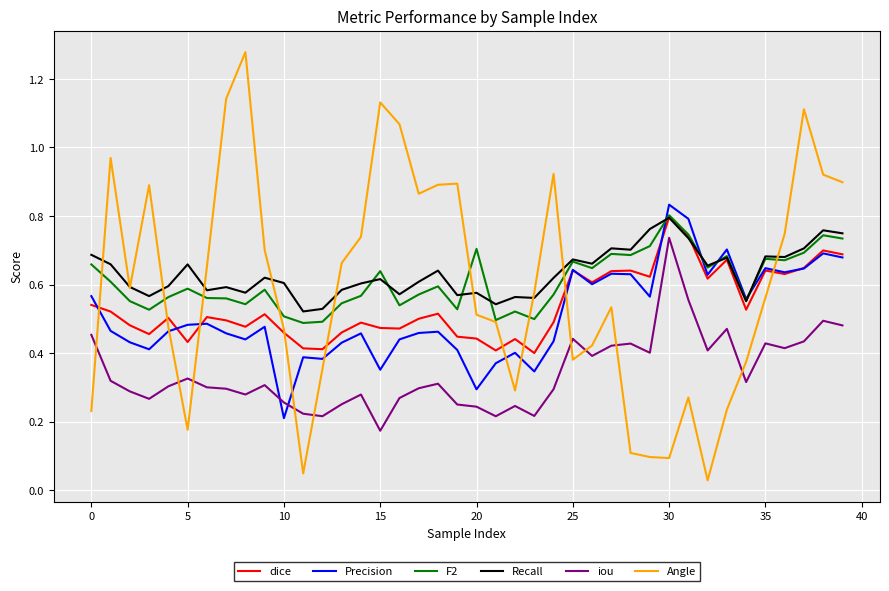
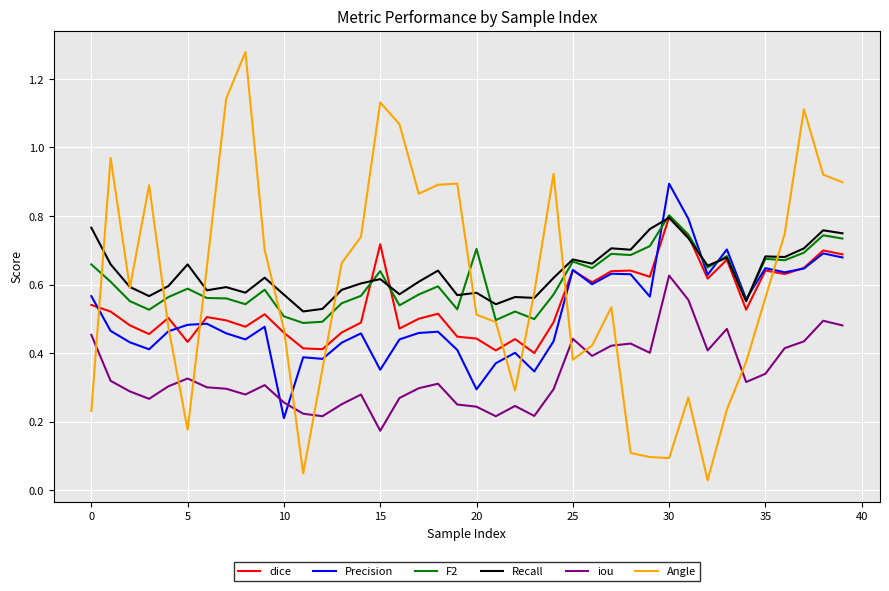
  {
    "dice": {
      "0": 0.54,
      "5": 0.43,
      "10": 0.46,
-     "15": 0.47,
+     "15": 0.72,
      "20": 0.44
    },
    "Precision": {
      "0": 0.57,
      "5": 0.48,
      "10": 0.21,
      "15": 0.35,
      "20": 0.29,
-     "30": 0.83
+     "30": 0.89
    },
    "F2": {
      "0": 0.66,
      "5": 0.59,
      "10": 0.51,
      "15": 0.64,
      "20": 0.70
    },
    "Recall": {
-     "0": 0.69,
+     "0": 0.77,
      "5": 0.66,
-     "10": 0.60,
+     "10": 0.57,
      "15": 0.62,
      "20": 0.58
    },
    "iou": {
      "0": 0.45,
      "5": 0.33,
      "10": 0.26,
      "15": 0.17,
      "20": 0.24,
      "25": 0.44,
-     "30": 0.74,
-     "35": 0.43
+     "30": 0.63,
+     "35": 0.34
    },
    "Angle": {
      "0": 0.23,
      "5": 0.18,
      "10": 0.47,
      "15": 1.13,
      "20": 0.51,
      "25": 0.38,
      "30": 0.09,
      "35": 0.56
    }
  }
